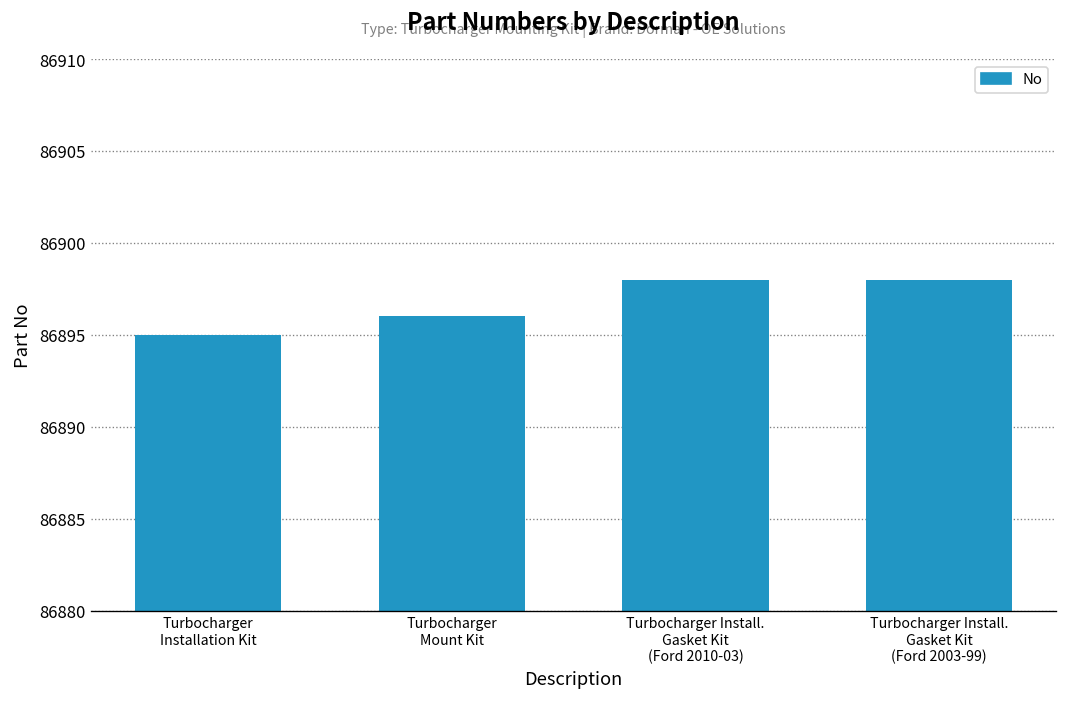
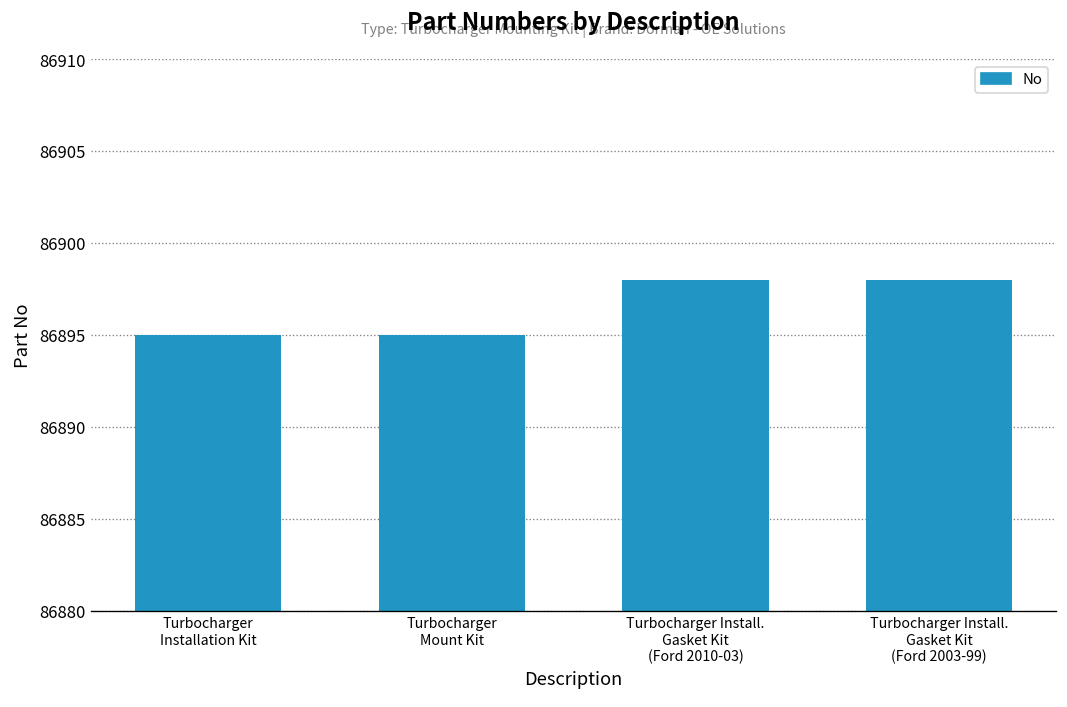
  {
    "Turbocharger Installation Kit": 86895,
-   "Turbocharger Mount Kit": 86896,
+   "Turbocharger Mount Kit": 86895,
    "Turbocharger Install. Gasket Kit (Ford 2010-03)": 86898,
    "Turbocharger Install. Gasket Kit (Ford 2003-99)": 86898
  }
